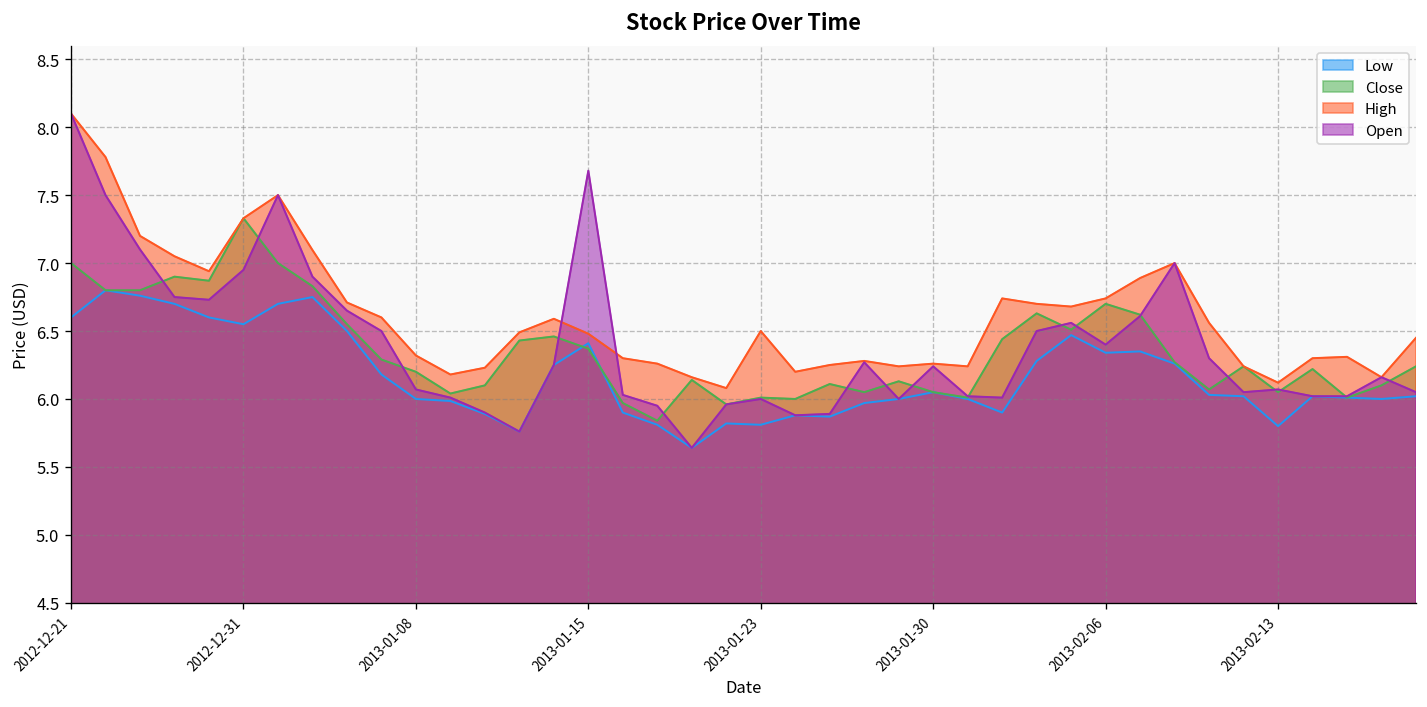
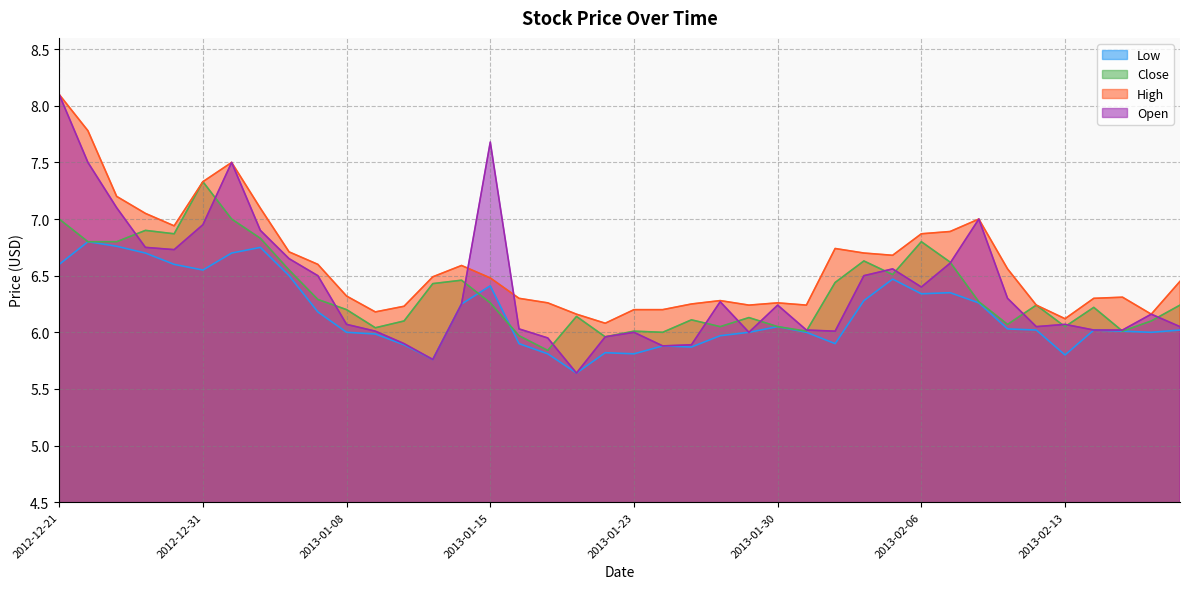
  {
    "Low": {
      "2012-12-21": 6.60,
      "2012-12-31": 6.55,
      "2013-01-08": 6.00,
      "2013-01-15": 6.41,
      "2013-01-23": 5.81,
      "2013-02-06": 6.34,
      "2013-02-13": 5.80
    },
    "Close": {
      "2012-12-21": 7.00,
      "2013-01-08": 6.20,
-     "2013-01-15": 6.37,
-     "2013-02-06": 6.7
+     "2013-01-15": 6.26,
+     "2013-02-06": 6.8
    },
    "High": {
      "2013-01-08": 6.32,
      "2013-01-15": 6.48,
-     "2013-01-23": 6.5,
-     "2013-02-06": 6.74,
+     "2013-01-23": 6.2,
+     "2013-02-06": 6.87,
      "2013-02-13": 6.12
    },
    "Open": {
      "2012-12-31": 6.95,
      "2013-01-08": 6.07,
      "2013-01-15": 7.68,
      "2013-02-06": 6.40
    }
  }
